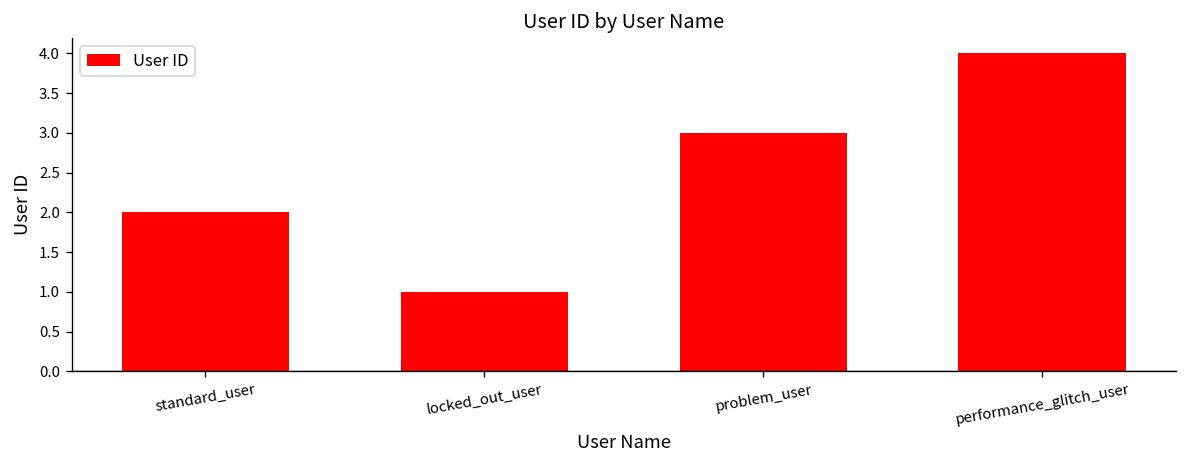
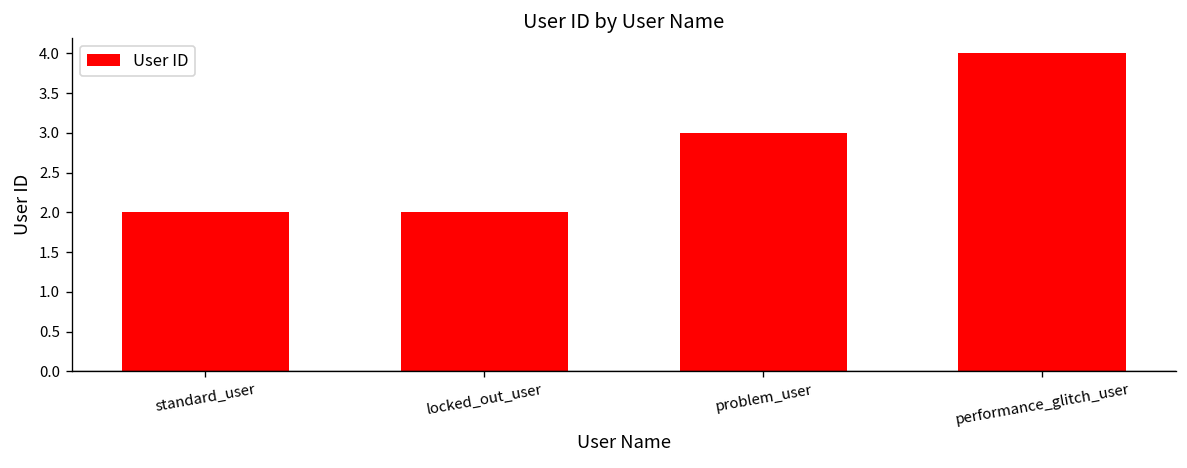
  {
    "standard_user": 2,
-   "locked_out_user": 1,
+   "locked_out_user": 2,
    "problem_user": 3,
    "performance_glitch_user": 4
  }
